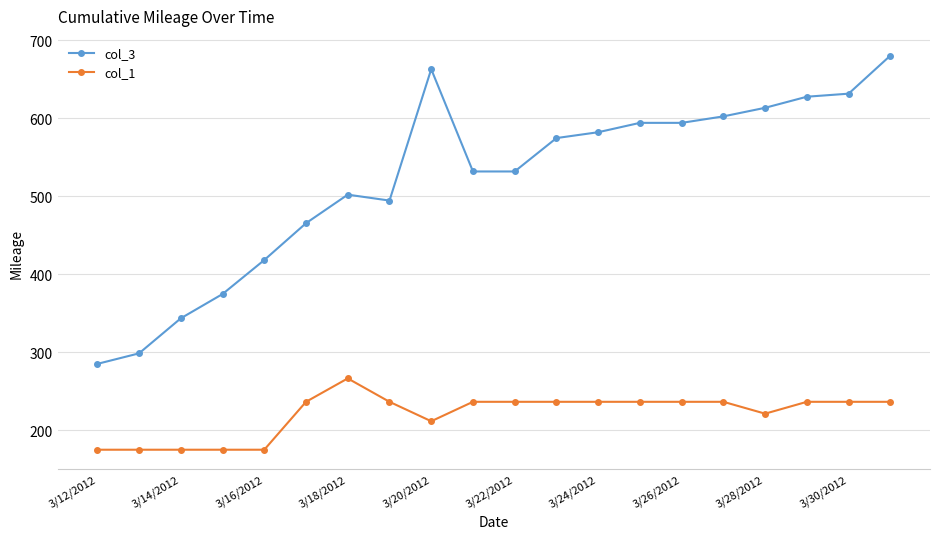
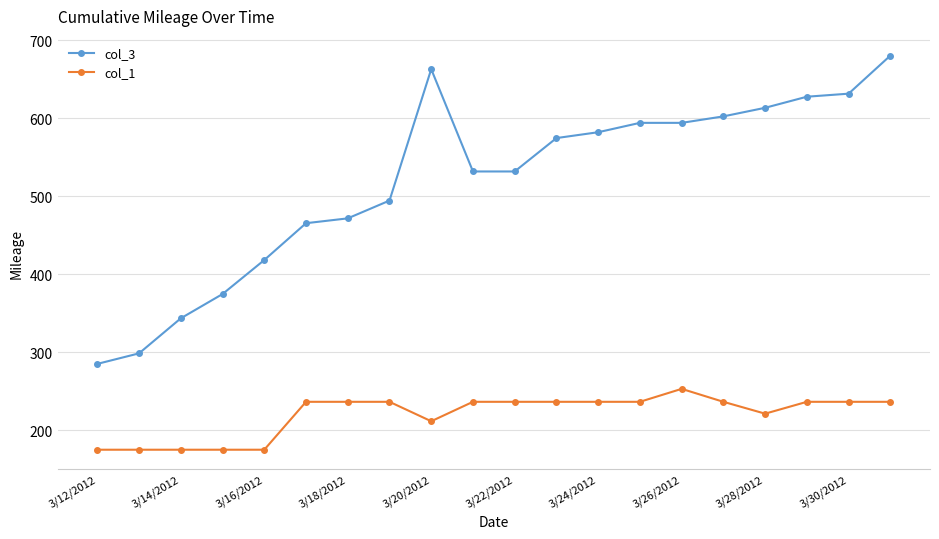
  {
    "col_3": {
      "3/12/2012": 290,
      "3/14/2012": 340,
      "3/16/2012": 420,
-     "3/18/2012": 500,
+     "3/18/2012": 470,
      "3/20/2012": 660,
      "3/22/2012": 530,
      "3/24/2012": 580,
      "3/26/2012": 590,
      "3/28/2012": 610,
      "3/30/2012": 630
    },
    "col_1": {
      "3/12/2012": 180,
      "3/14/2012": 180,
      "3/16/2012": 180,
-     "3/18/2012": 270,
+     "3/18/2012": 240,
      "3/20/2012": 210,
      "3/22/2012": 240,
      "3/24/2012": 240,
-     "3/26/2012": 240,
+     "3/26/2012": 250,
      "3/28/2012": 220,
      "3/30/2012": 240
    }
  }
